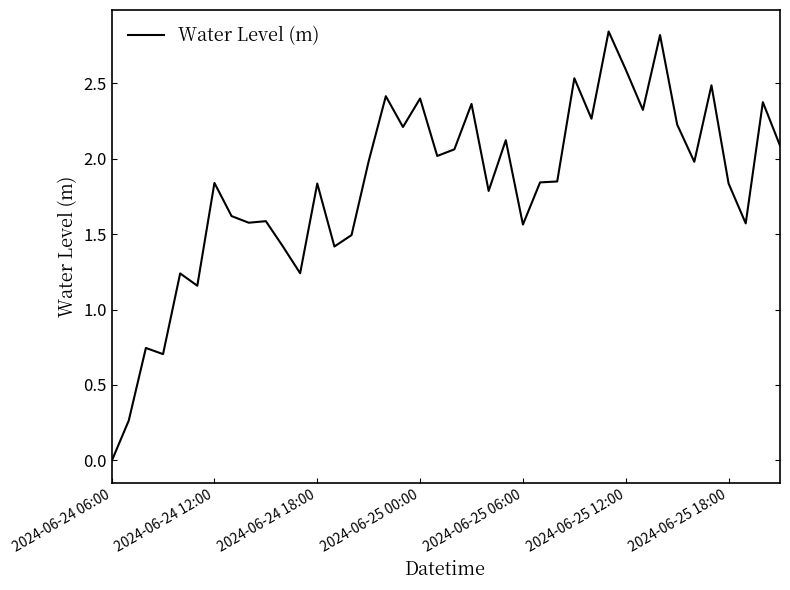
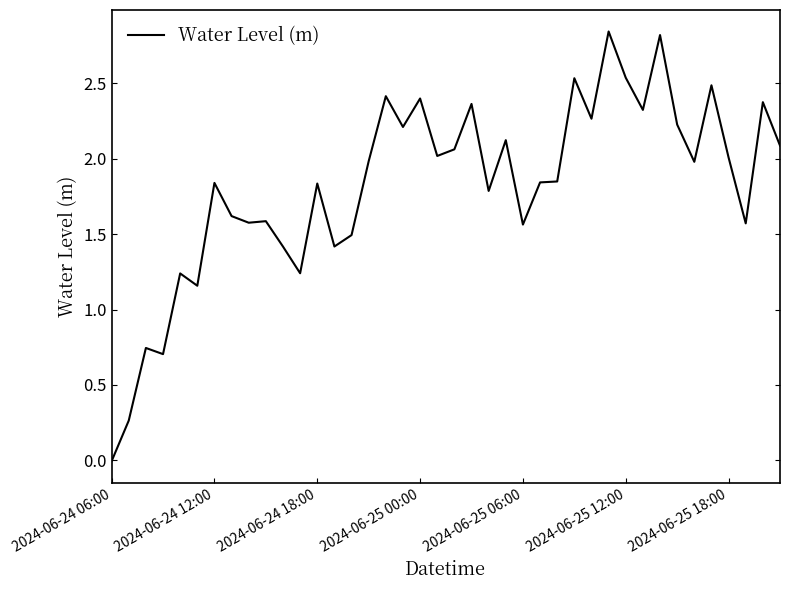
  {
    "2024-06-24 06:00": -0.01,
    "2024-06-24 12:00": 1.84,
    "2024-06-24 18:00": 1.84,
    "2024-06-25 00:00": 2.40,
    "2024-06-25 06:00": 1.56,
-   "2024-06-25 12:00": 2.59,
-   "2024-06-25 18:00": 1.84
+   "2024-06-25 12:00": 2.54,
+   "2024-06-25 18:00": 2.01
  }
